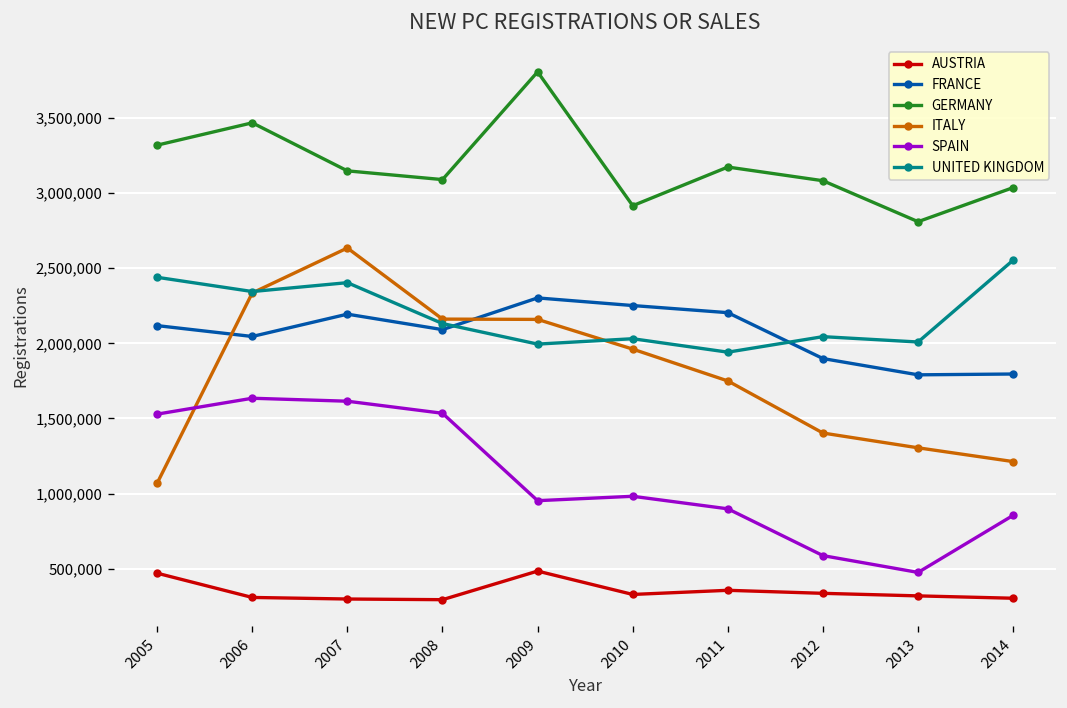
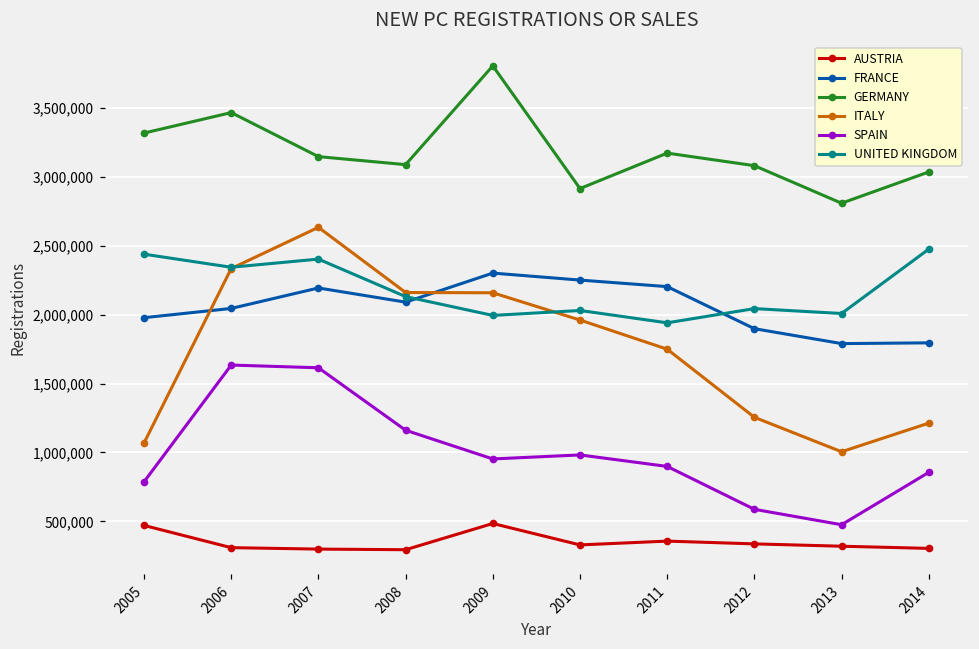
  {
    "AUSTRIA": {
      "2005": "470,000",
      "2006": "310,000",
      "2007": "300,000",
      "2008": "290,000",
      "2009": "480,000",
      "2010": "330,000",
      "2011": "360,000",
      "2012": "340,000",
      "2013": "320,000",
      "2014": "300,000"
    },
    "FRANCE": {
-     "2005": "2,120,000",
+     "2005": "1,980,000",
      "2006": "2,050,000",
      "2007": "2,190,000",
      "2008": "2,090,000",
      "2009": "2,300,000",
      "2010": "2,250,000",
      "2011": "2,200,000",
      "2012": "1,900,000",
      "2013": "1,790,000",
      "2014": "1,800,000"
    },
    "GERMANY": {
      "2005": "3,320,000",
      "2006": "3,470,000",
      "2007": "3,150,000",
      "2008": "3,090,000",
      "2009": "3,810,000",
      "2010": "2,920,000",
      "2011": "3,170,000",
      "2012": "3,080,000",
      "2013": "2,810,000",
      "2014": "3,040,000"
    },
    "ITALY": {
      "2005": "1,070,000",
      "2007": "2,630,000",
      "2008": "2,160,000",
      "2009": "2,160,000",
      "2010": "1,960,000",
      "2011": "1,750,000",
-     "2012": "1,400,000",
-     "2013": "1,300,000",
+     "2012": "1,260,000",
+     "2013": "1,010,000",
      "2014": "1,210,000"
    },
    "SPAIN": {
-     "2005": "1,530,000",
+     "2005": "790,000",
      "2006": "1,630,000",
      "2007": "1,610,000",
-     "2008": "1,530,000",
+     "2008": "1,160,000",
      "2009": "950,000",
      "2010": "980,000",
      "2011": "900,000",
      "2012": "590,000",
      "2013": "480,000",
      "2014": "860,000"
    },
    "UNITED KINGDOM": {
      "2005": "2,440,000",
      "2007": "2,400,000",
      "2008": "2,130,000",
      "2009": "1,990,000",
      "2010": "2,030,000",
      "2011": "1,940,000",
      "2012": "2,040,000",
      "2013": "2,010,000",
-     "2014": "2,550,000"
+     "2014": "2,480,000"
    }
  }
